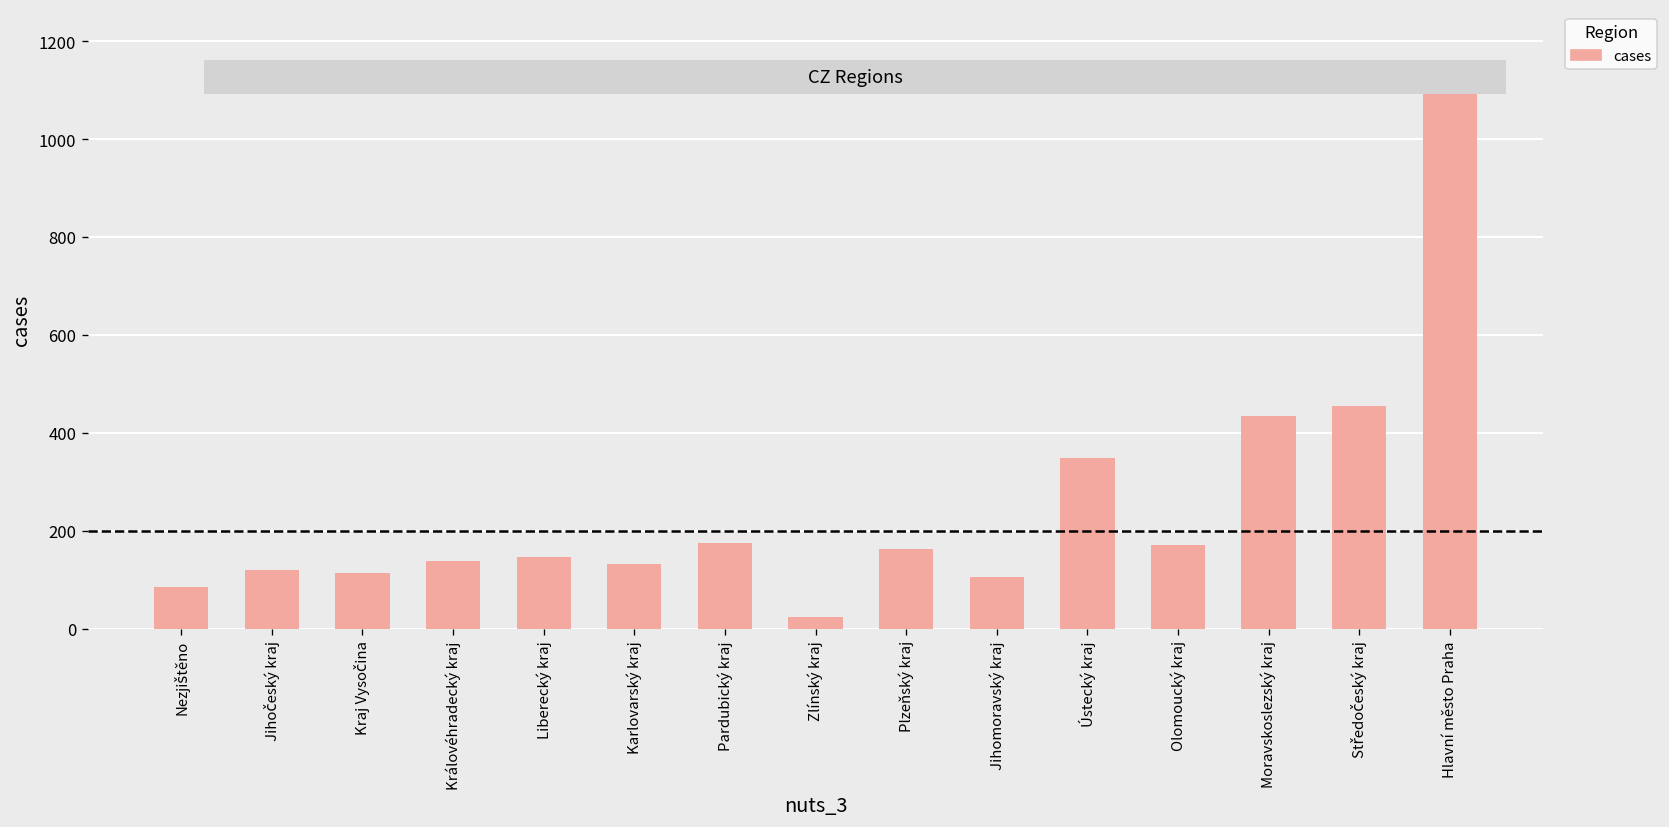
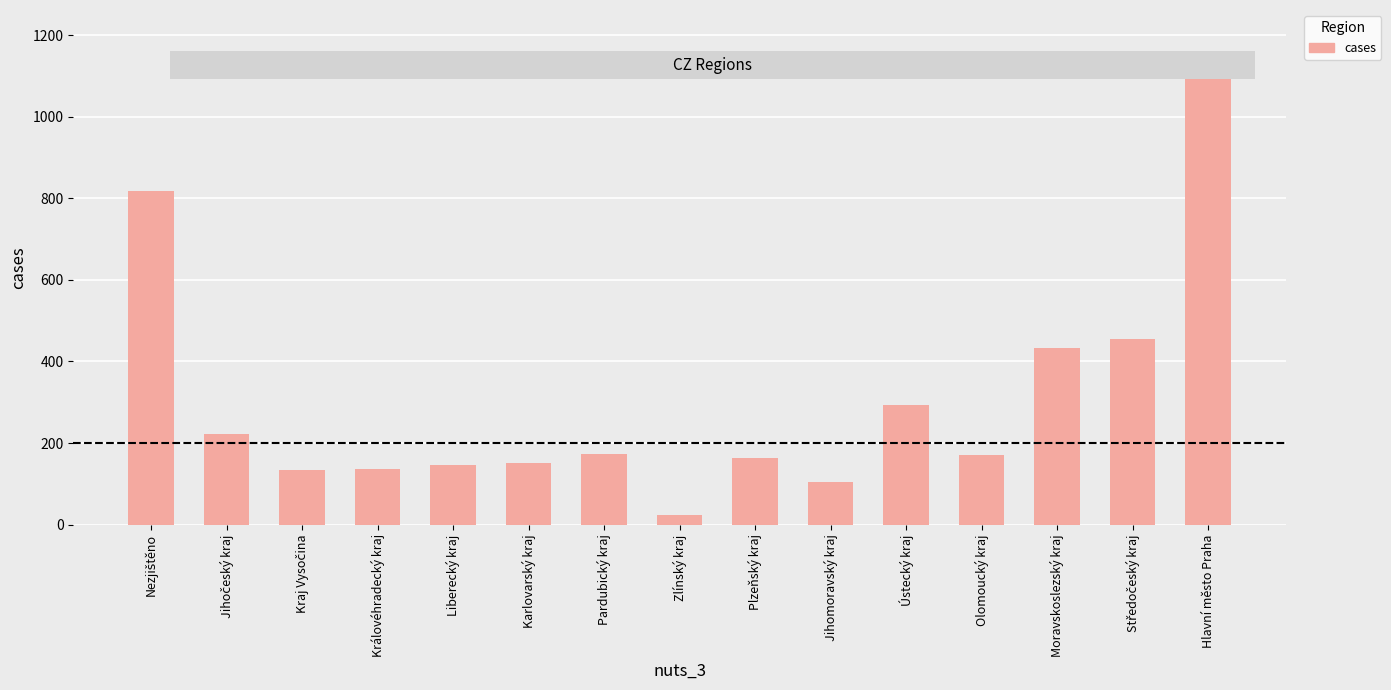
  {
-   "Nezjištěno": 90,
-   "Jihočeský kraj": 120,
-   "Kraj Vysočina": 110,
+   "Nezjištěno": 820,
+   "Jihočeský kraj": 220,
+   "Kraj Vysočina": 140,
    "Královéhradecký kraj": 140,
    "Liberecký kraj": 150,
-   "Karlovarský kraj": 130,
+   "Karlovarský kraj": 150,
    "Pardubický kraj": 170,
    "Zlínský kraj": 20,
    "Plzeňský kraj": 160,
    "Jihomoravský kraj": 110,
-   "Ústecký kraj": 350,
+   "Ústecký kraj": 290,
    "Olomoucký kraj": 170,
    "Moravskoslezský kraj": 430,
    "Středočeský kraj": 460,
    "Hlavní město Praha": 1150
  }
